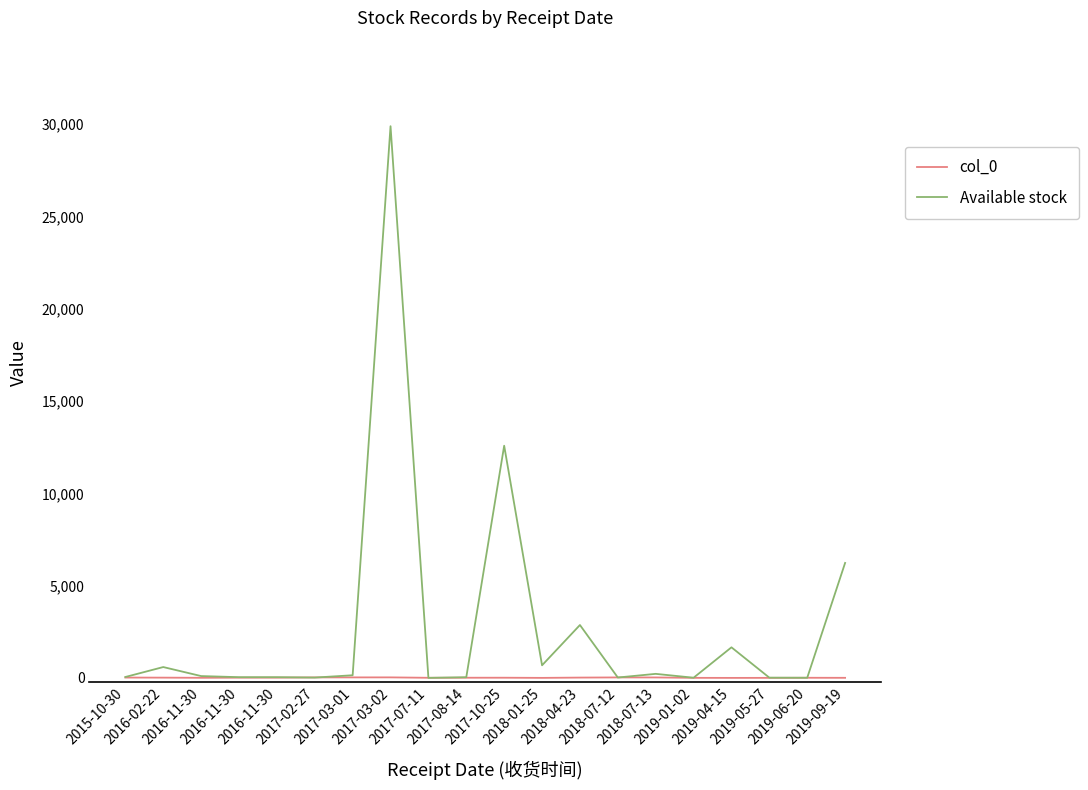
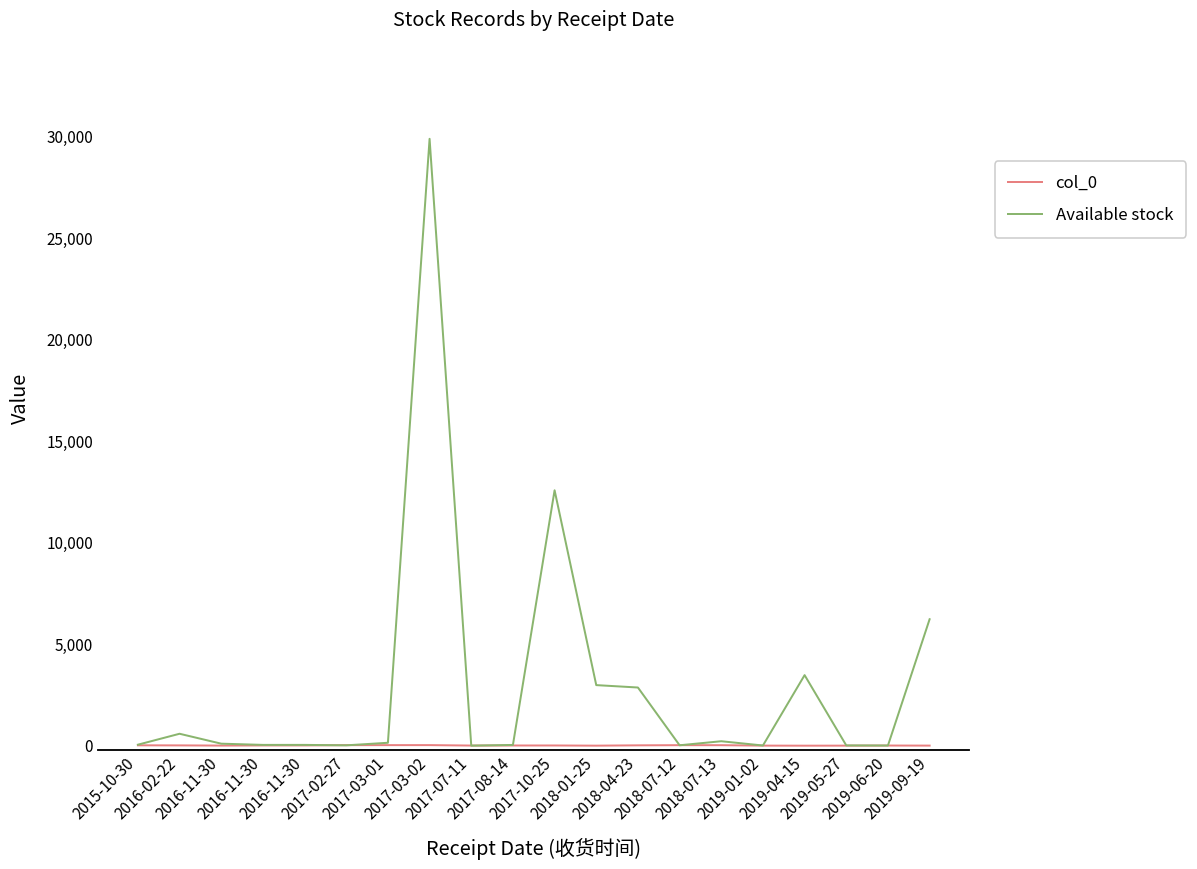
  {
    "col_0": {
      "2016-02-22": "0",
      "2017-03-02": "0",
      "2017-10-25": "0",
      "2018-01-25": "0",
      "2018-04-23": "0",
      "2018-07-13": "0",
      "2019-04-15": "0",
      "2019-09-19": "0"
    },
    "Available stock": {
      "2016-02-22": "600",
      "2017-03-02": "29,900",
      "2017-10-25": "12,600",
-     "2018-01-25": "700",
+     "2018-01-25": "3,000",
      "2018-04-23": "2,900",
      "2018-07-13": "200",
-     "2019-04-15": "1,700",
+     "2019-04-15": "3,500",
      "2019-09-19": "6,200"
    }
  }
